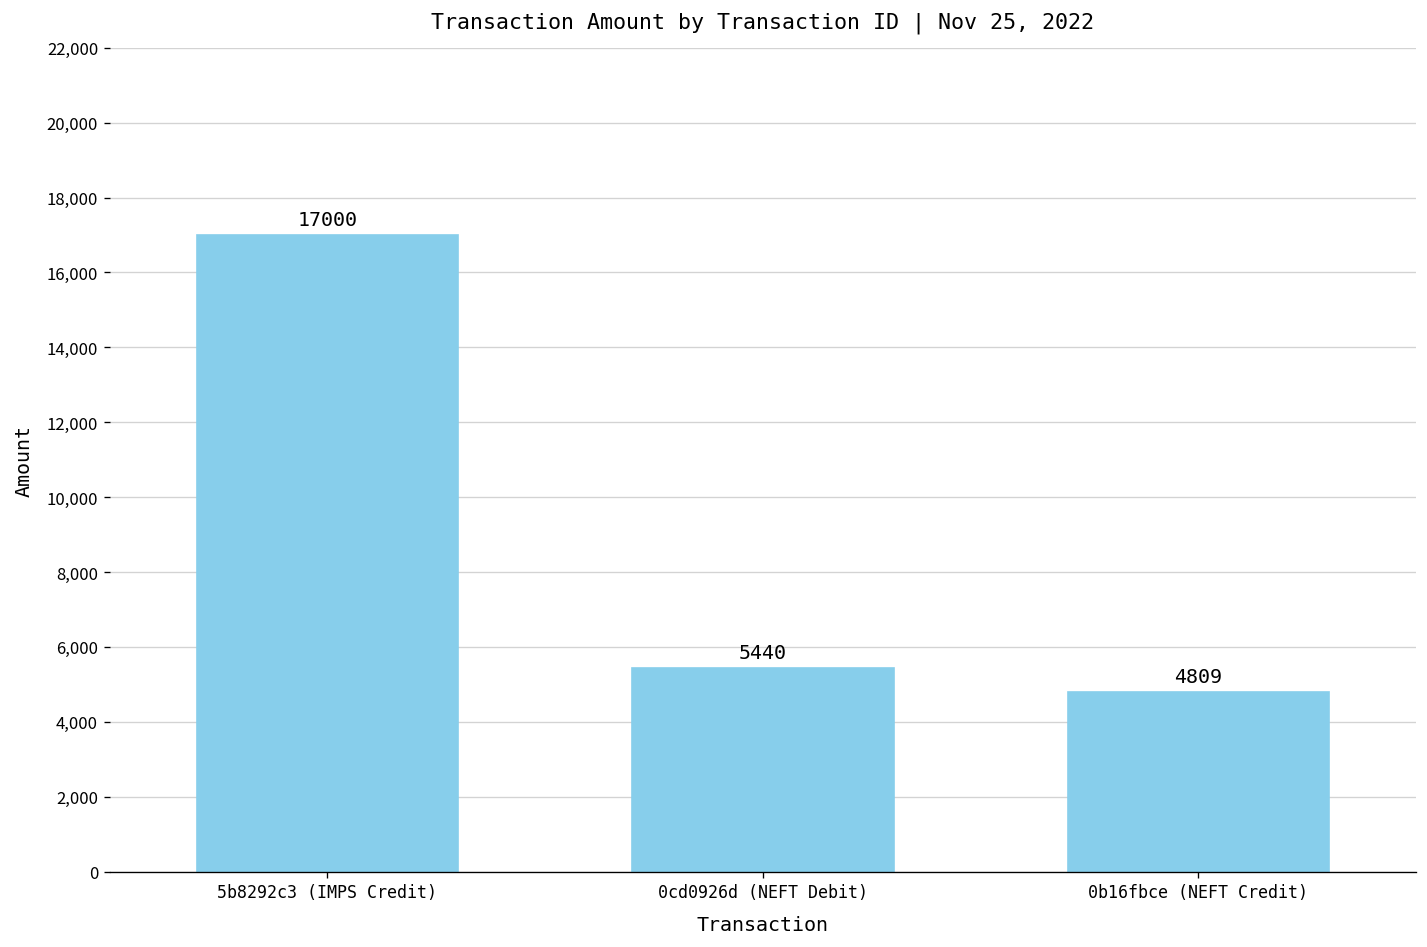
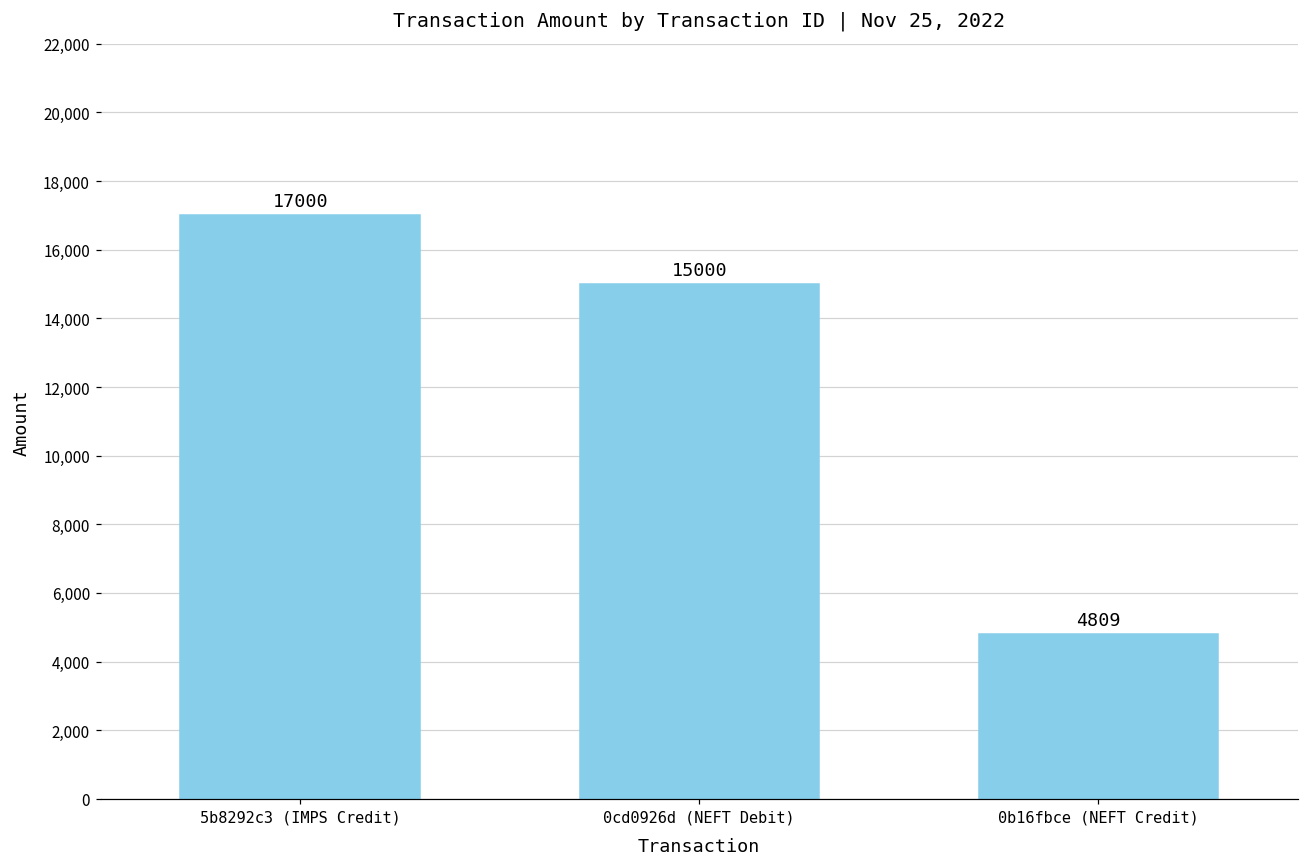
  {
    "5b8292c3 (IMPS Credit)": 17000,
-   "0cd0926d (NEFT Debit)": 5440,
+   "0cd0926d (NEFT Debit)": 15000,
    "0b16fbce (NEFT Credit)": 4809
  }
